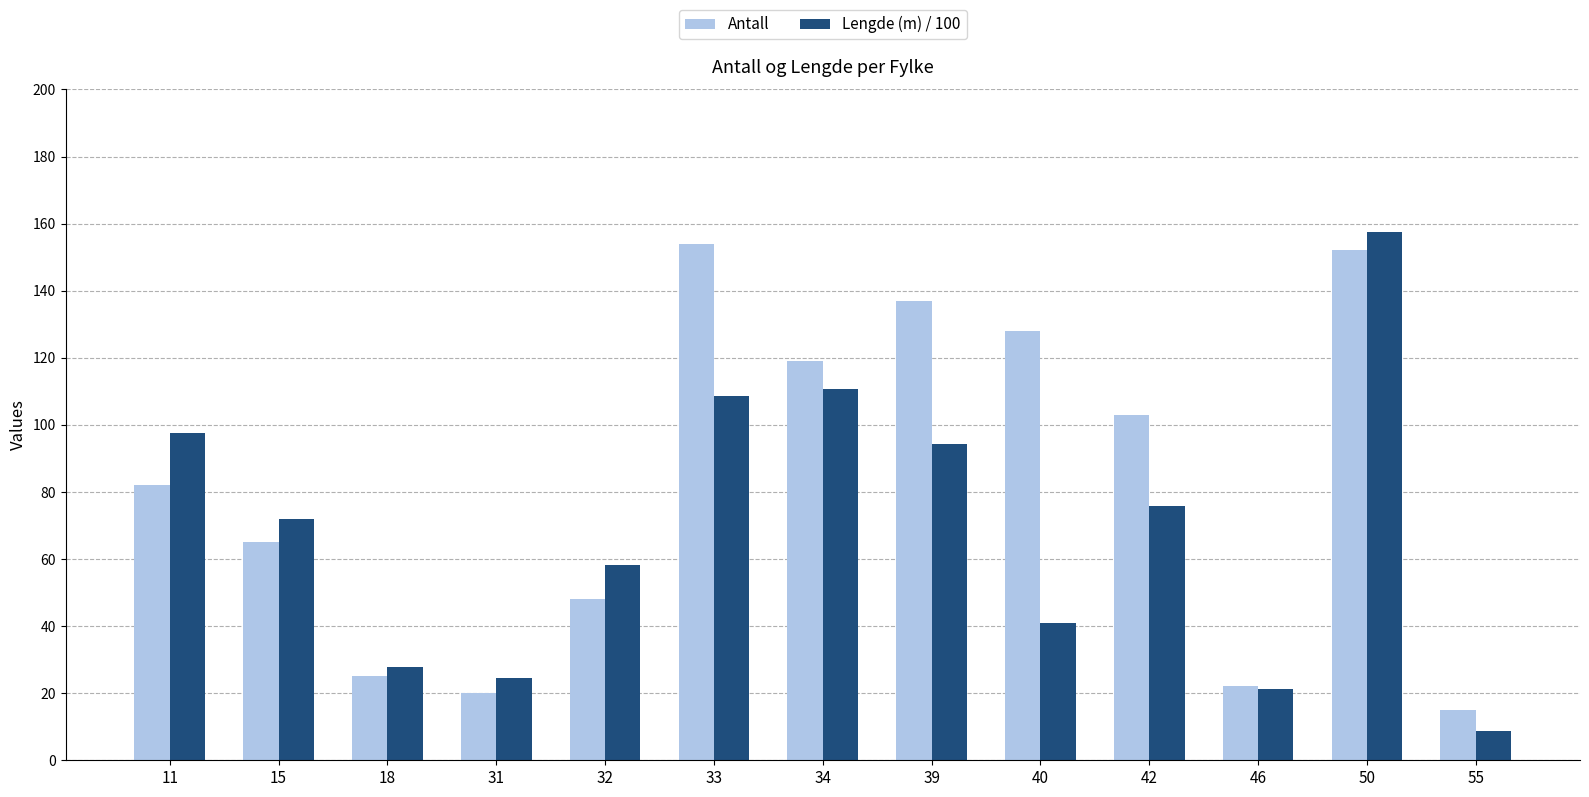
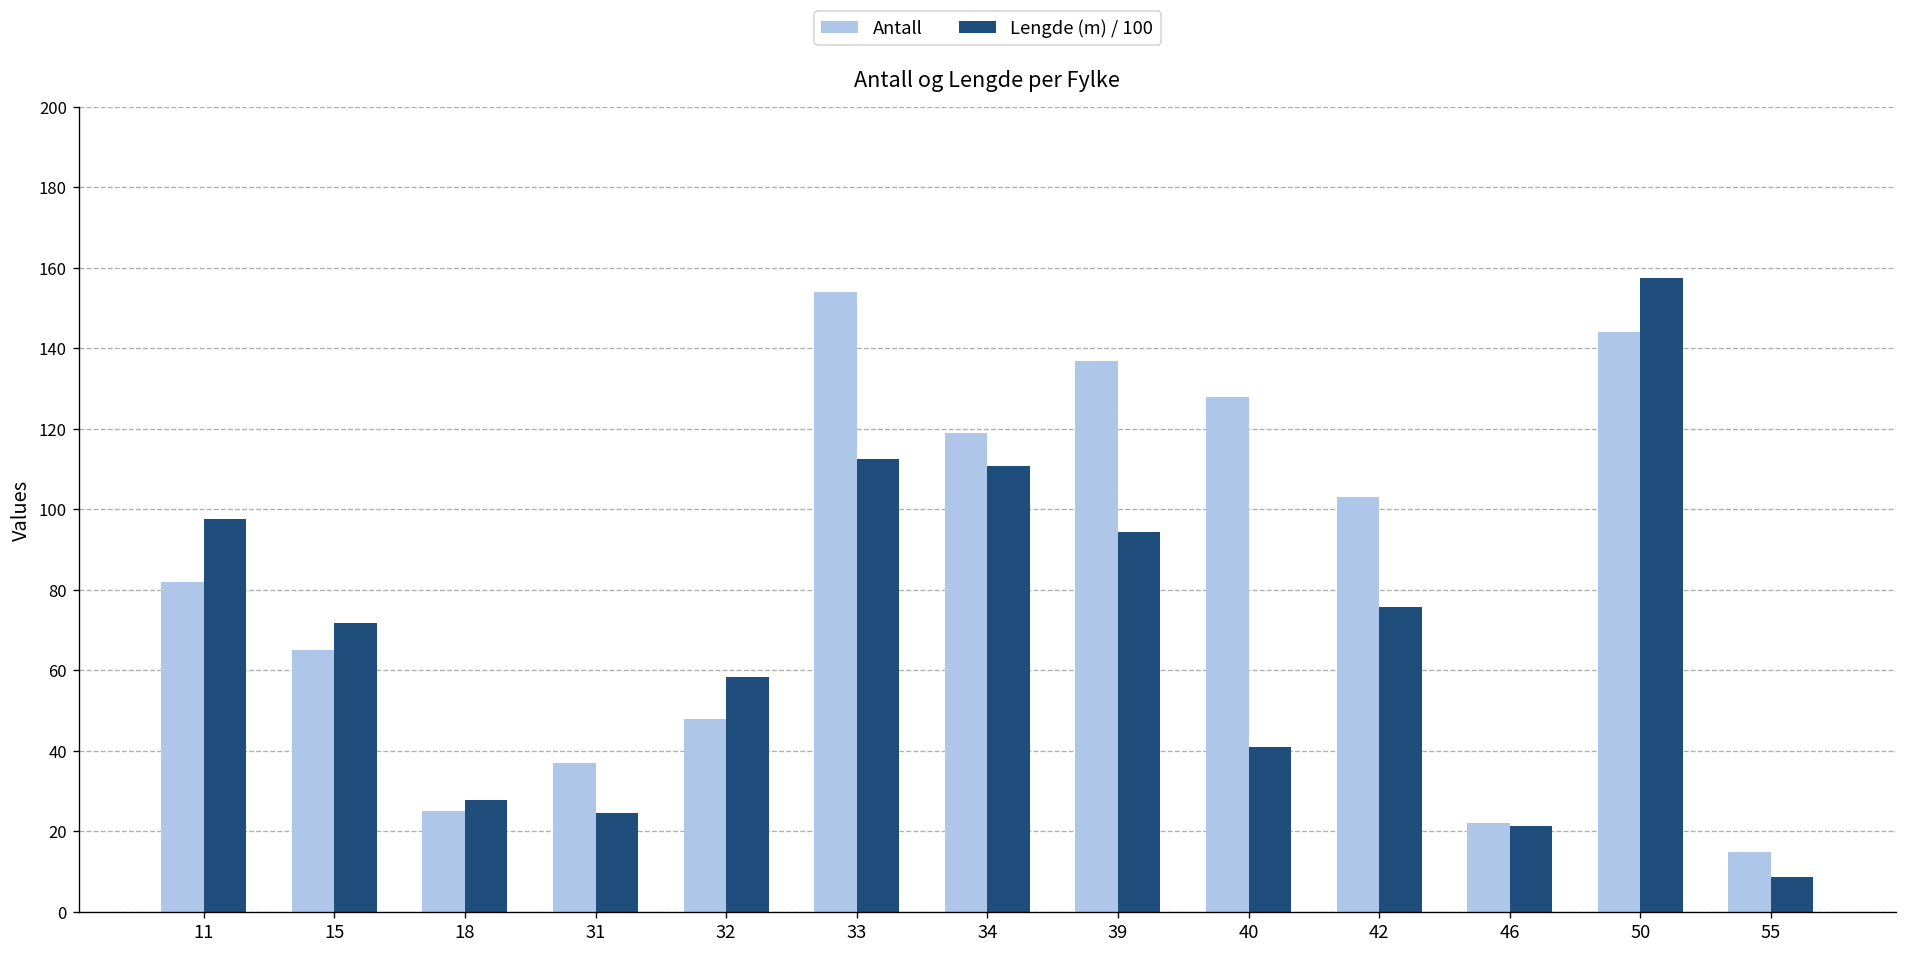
  {
    "Antall": {
      "11": 82,
      "15": 65,
      "18": 25,
-     "31": 20,
+     "31": 37,
      "32": 48,
      "33": 154,
      "34": 119,
      "39": 137,
      "40": 128,
      "42": 103,
      "46": 22,
-     "50": 152,
+     "50": 144,
      "55": 15
    },
    "Lengde (m) / 100": {
      "11": 98,
      "15": 72,
      "18": 28,
      "31": 25,
      "32": 58,
-     "33": 108,
+     "33": 112,
      "34": 111,
      "39": 94,
      "40": 41,
      "42": 76,
      "46": 21,
      "50": 157,
      "55": 9
    }
  }
